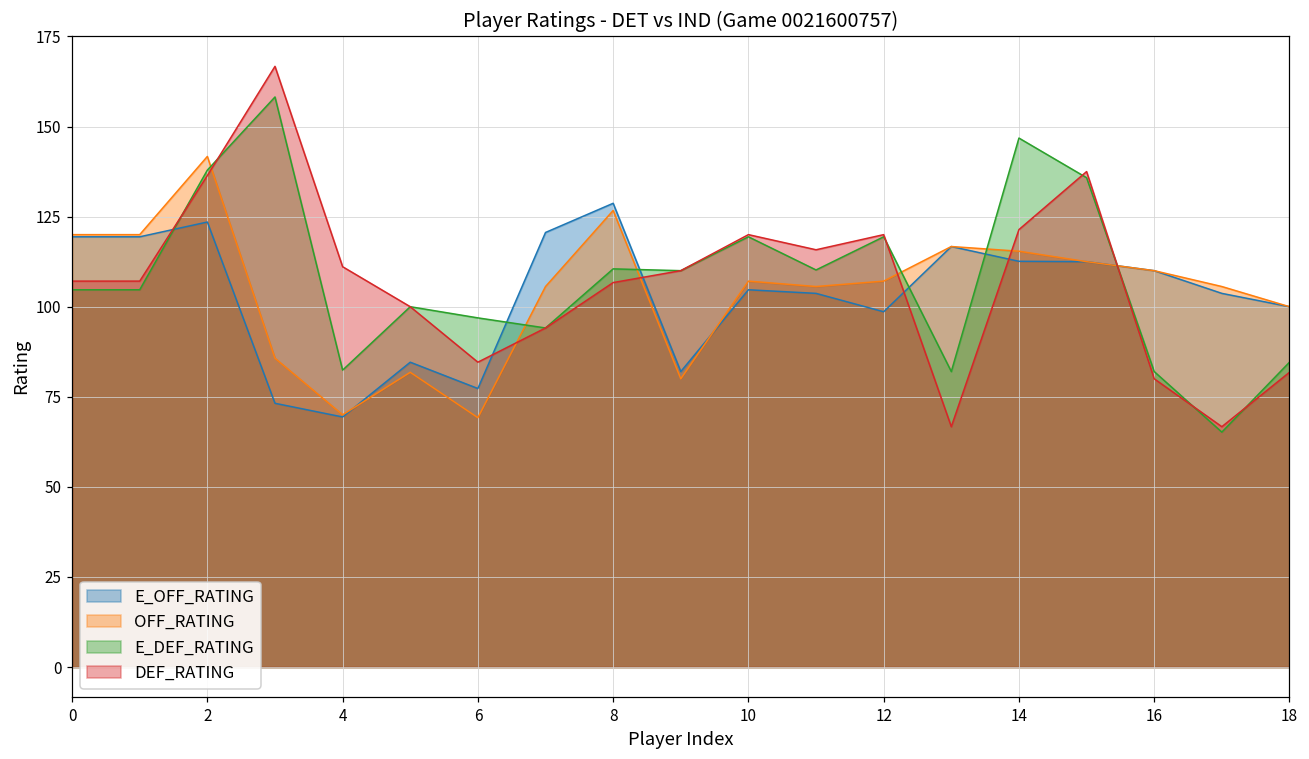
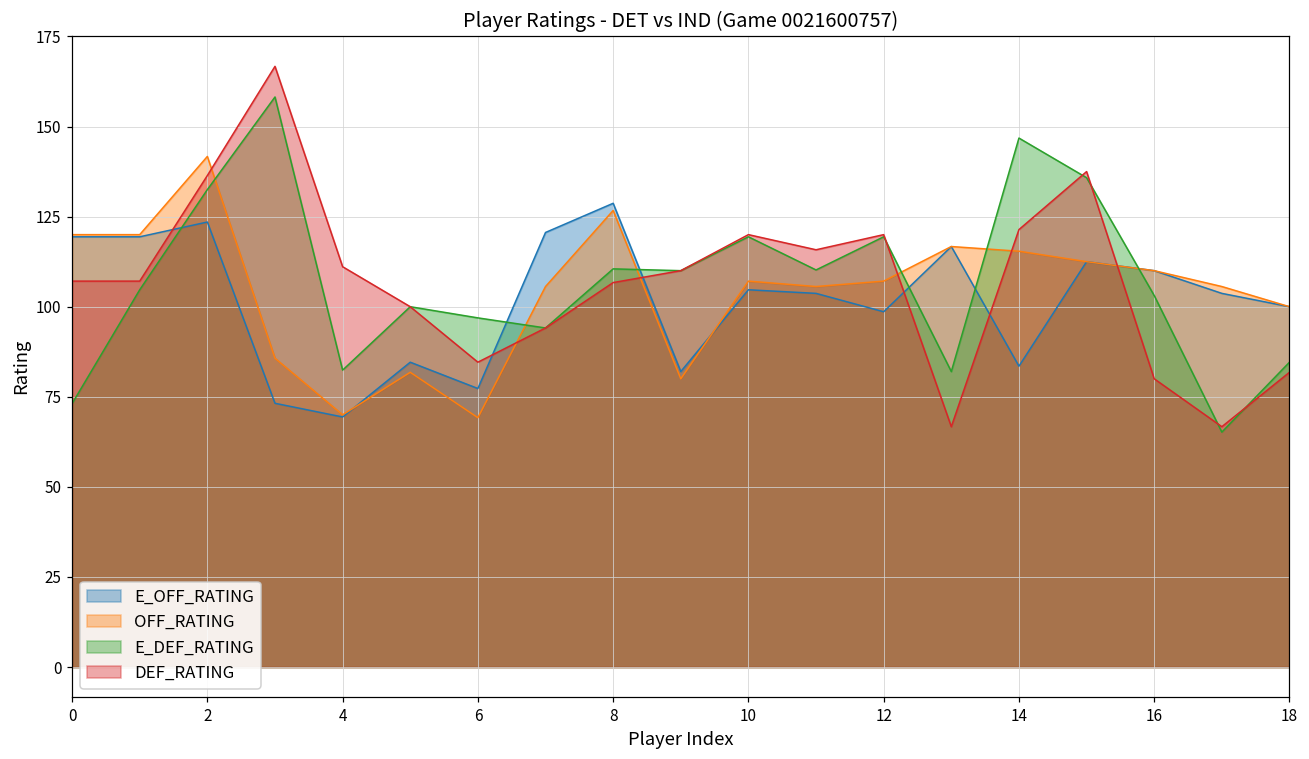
  {
    "E_OFF_RATING": {
      "2": 124,
      "6": 77,
      "8": 129,
      "10": 105,
      "12": 99,
-     "14": 113
+     "14": 84
    },
    "E_DEF_RATING": {
-     "0": 105,
-     "2": 138,
+     "0": 73,
+     "2": 133,
      "4": 82,
      "6": 97,
      "8": 111,
      "14": 147,
-     "16": 82,
+     "16": 103,
      "18": 85
    }
  }
